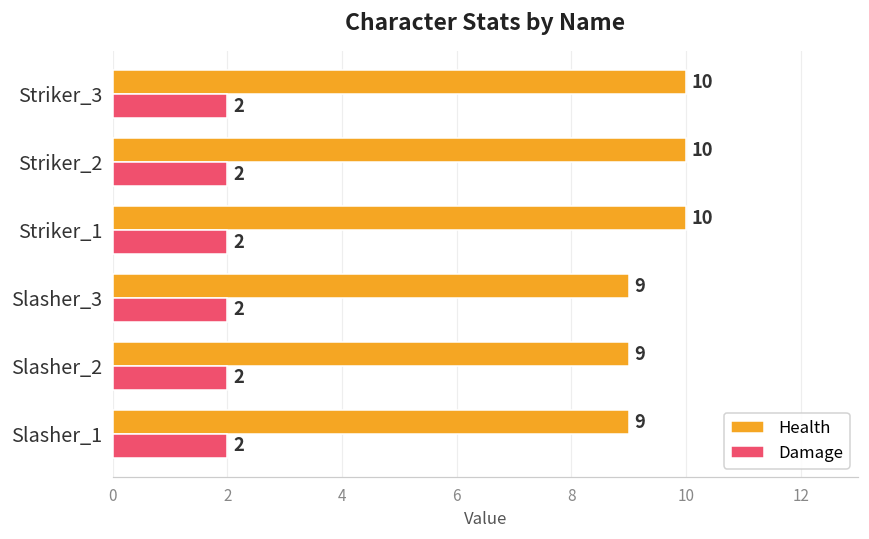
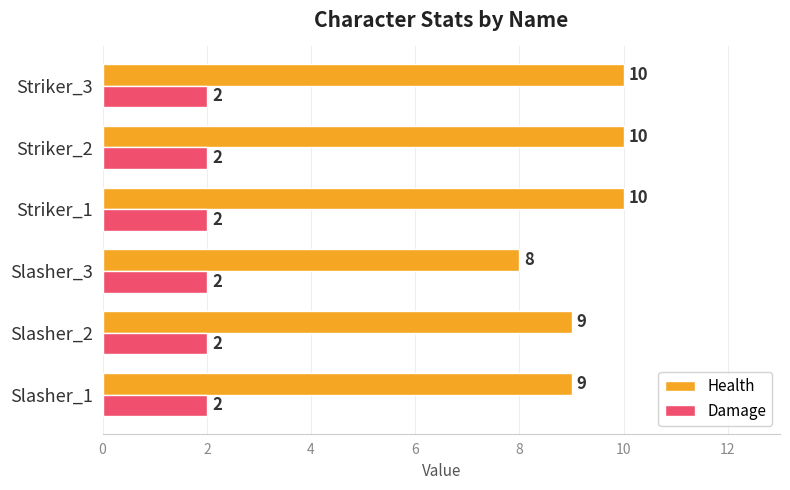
  {
    "Health": {
      "Striker_3": 10,
      "Striker_2": 10,
      "Striker_1": 10,
-     "Slasher_3": 9,
+     "Slasher_3": 8,
      "Slasher_2": 9,
      "Slasher_1": 9
    },
    "Damage": {
      "Striker_3": 2,
      "Striker_2": 2,
      "Striker_1": 2,
      "Slasher_3": 2,
      "Slasher_2": 2,
      "Slasher_1": 2
    }
  }
